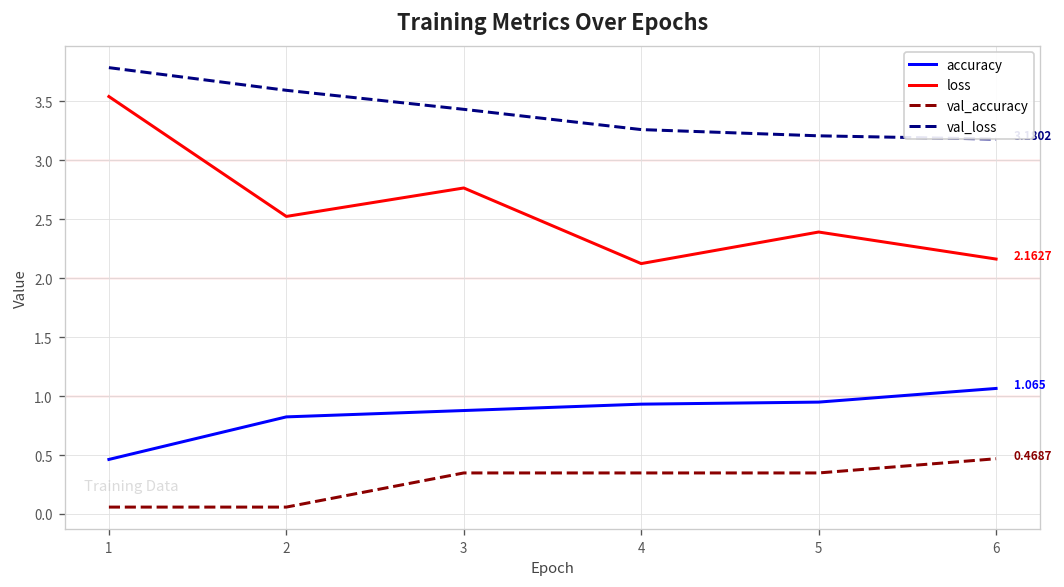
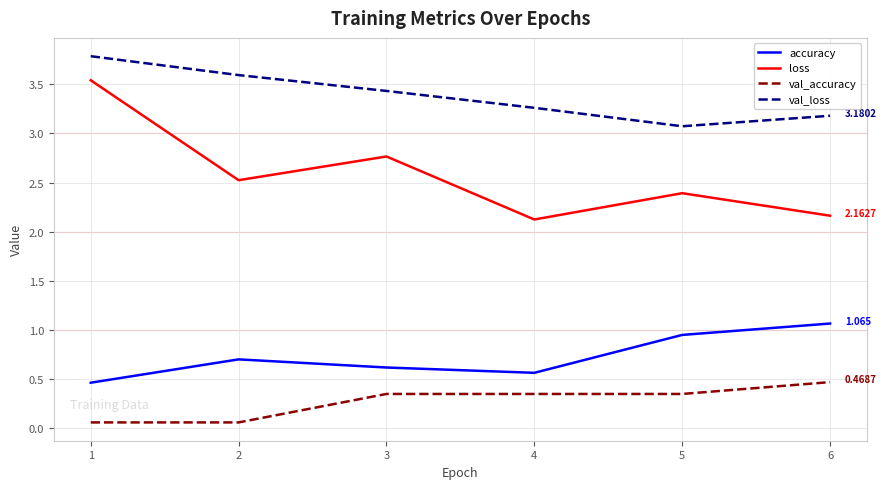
  {
    "accuracy": {
      "1": 0.5,
-     "2": 0.8,
-     "3": 0.9,
-     "4": 0.9,
+     "2": 0.7,
+     "3": 0.6,
+     "4": 0.6,
      "5": 0.9
    },
    "loss": {
      "6": 2.1627
    },
    "val_accuracy": {
      "6": 0.4687
    },
    "val_loss": {
      "1": 3.8,
      "2": 3.6,
      "3": 3.4,
      "4": 3.3,
-     "5": 3.2
+     "5": 3.1
    }
  }
